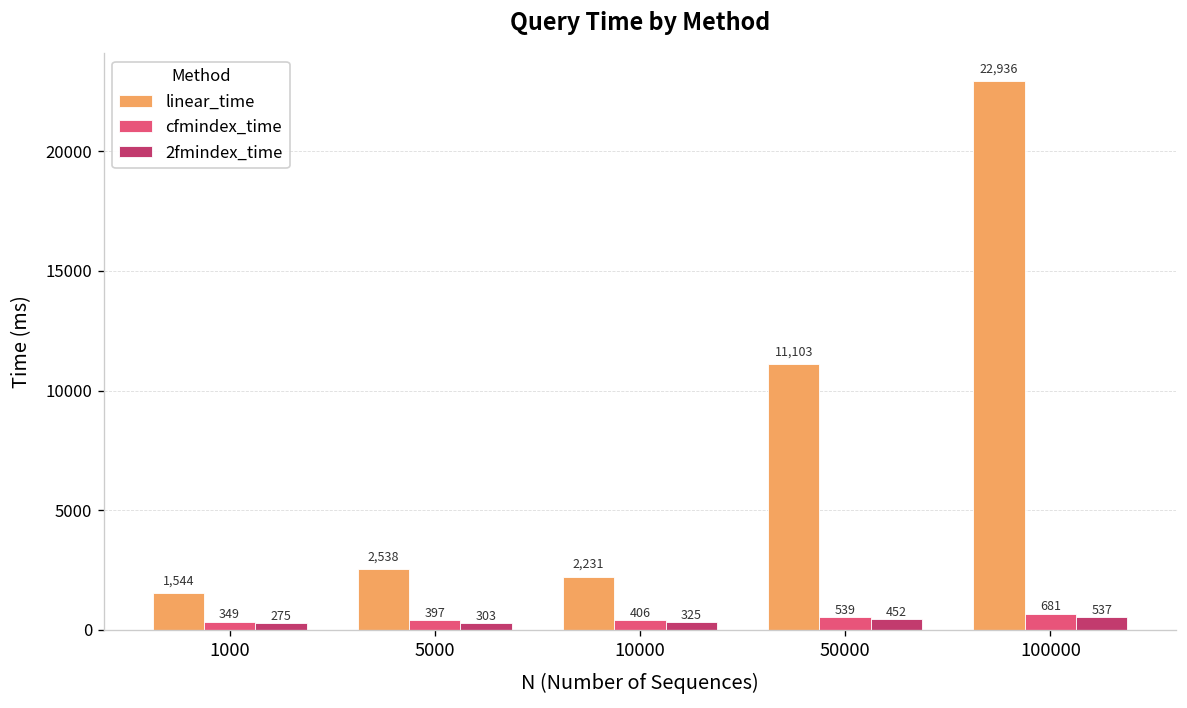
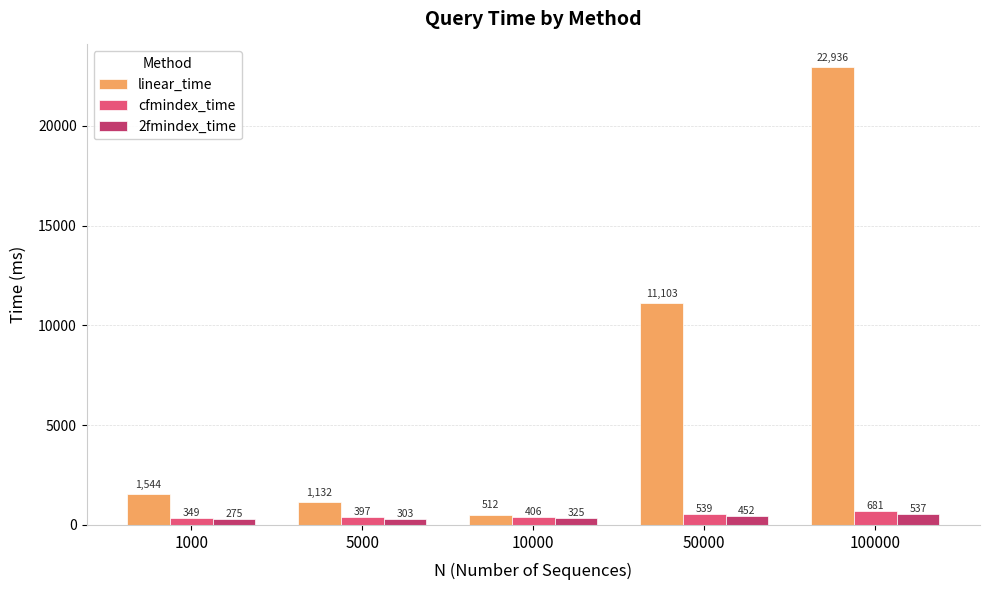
  {
    "linear_time": {
      "1000": "1,544",
-     "5000": "2,538",
-     "10000": "2,231",
+     "5000": "1,132",
+     "10000": "512",
      "50000": "11,103",
      "100000": "22,936"
    }
  }
